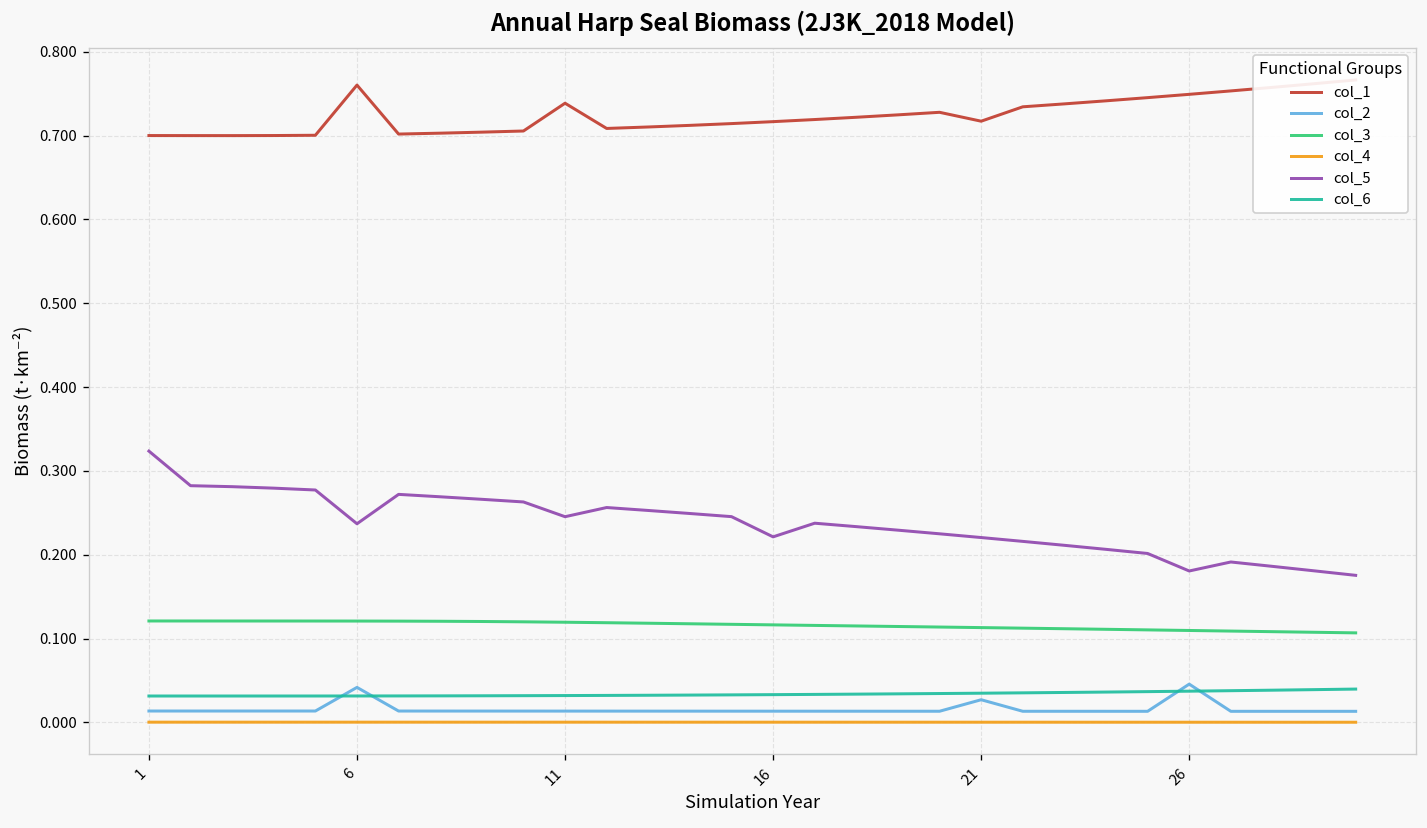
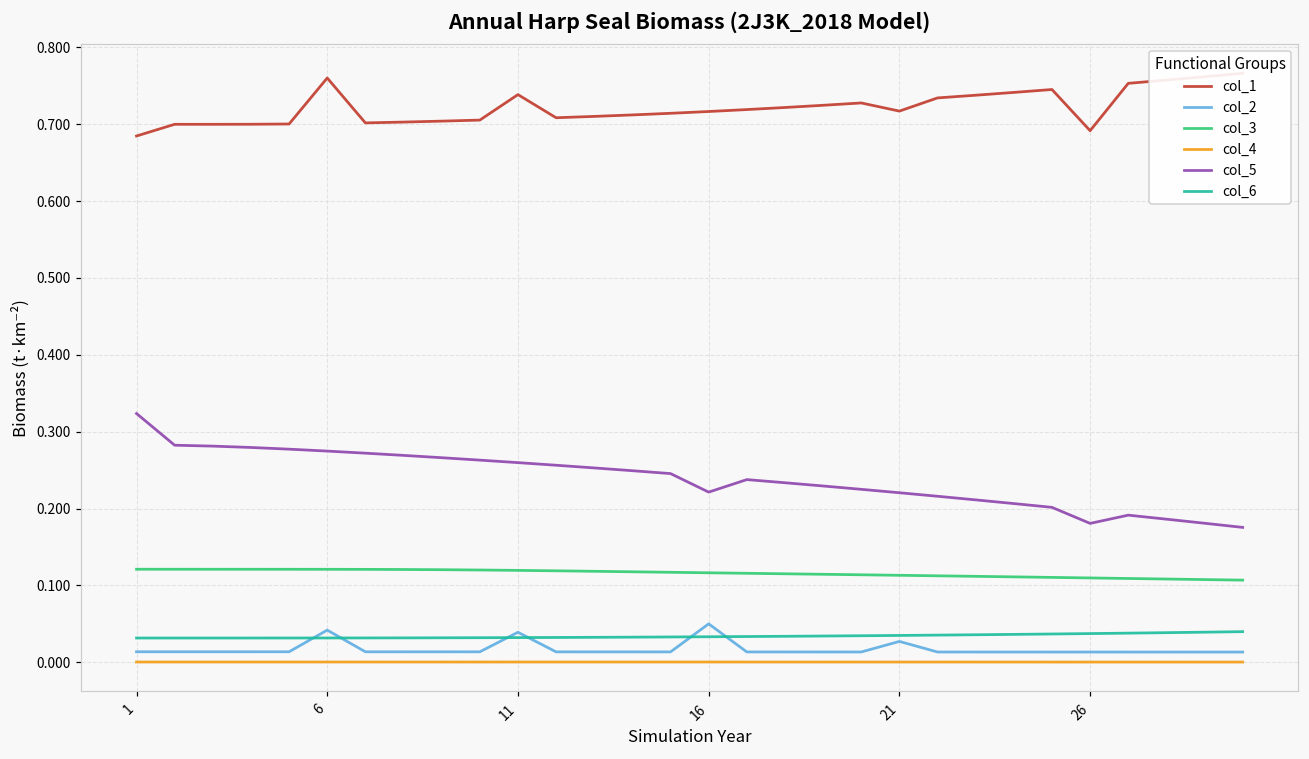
  {
    "col_1": {
-     "1": 0.70,
+     "1": 0.68,
      "6": 0.76,
      "11": 0.74,
      "16": 0.72,
      "21": 0.72,
-     "26": 0.75
+     "26": 0.69
    },
    "col_2": {
      "1": 0.01,
      "6": 0.04,
-     "11": 0.01,
-     "16": 0.01,
+     "11": 0.04,
+     "16": 0.05,
      "21": 0.03,
-     "26": 0.05
+     "26": 0.01
    },
    "col_4": {
      "1": 0.00,
      "6": 0.00,
      "11": 0.00,
      "16": 0.00,
      "21": 0.00,
      "26": 0.00
    },
    "col_5": {
      "1": 0.32,
-     "6": 0.24,
-     "11": 0.25,
+     "6": 0.27,
+     "11": 0.26,
      "16": 0.22,
      "21": 0.22,
      "26": 0.18
    }
  }
